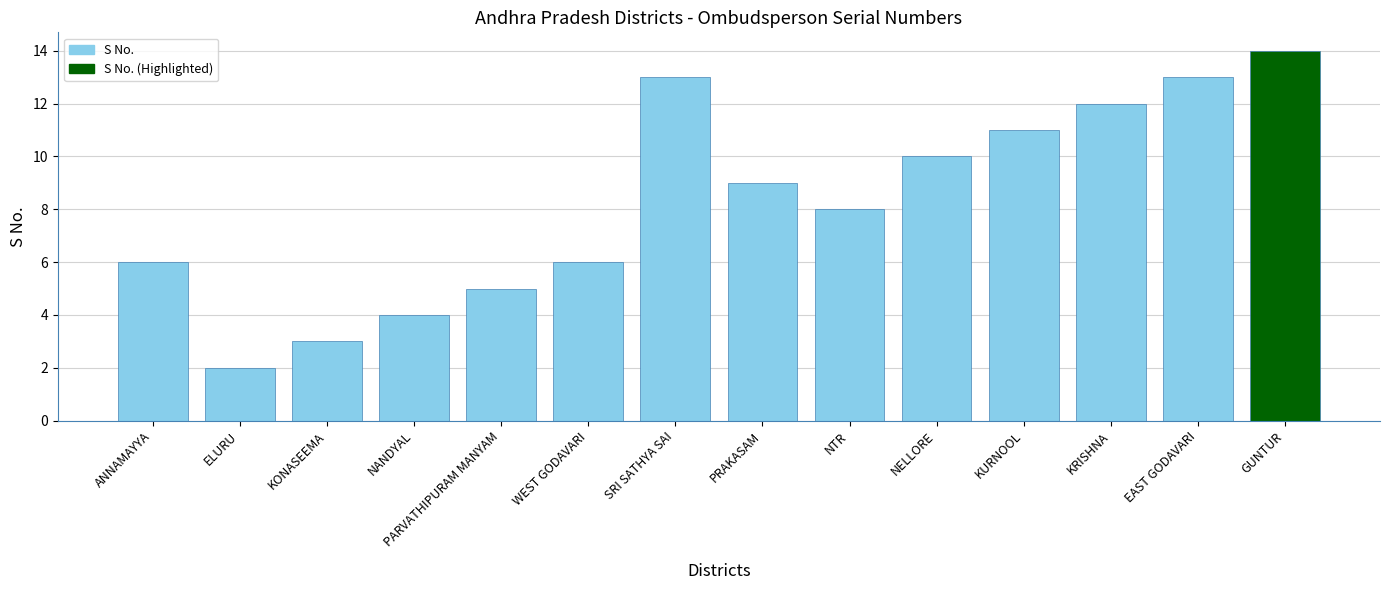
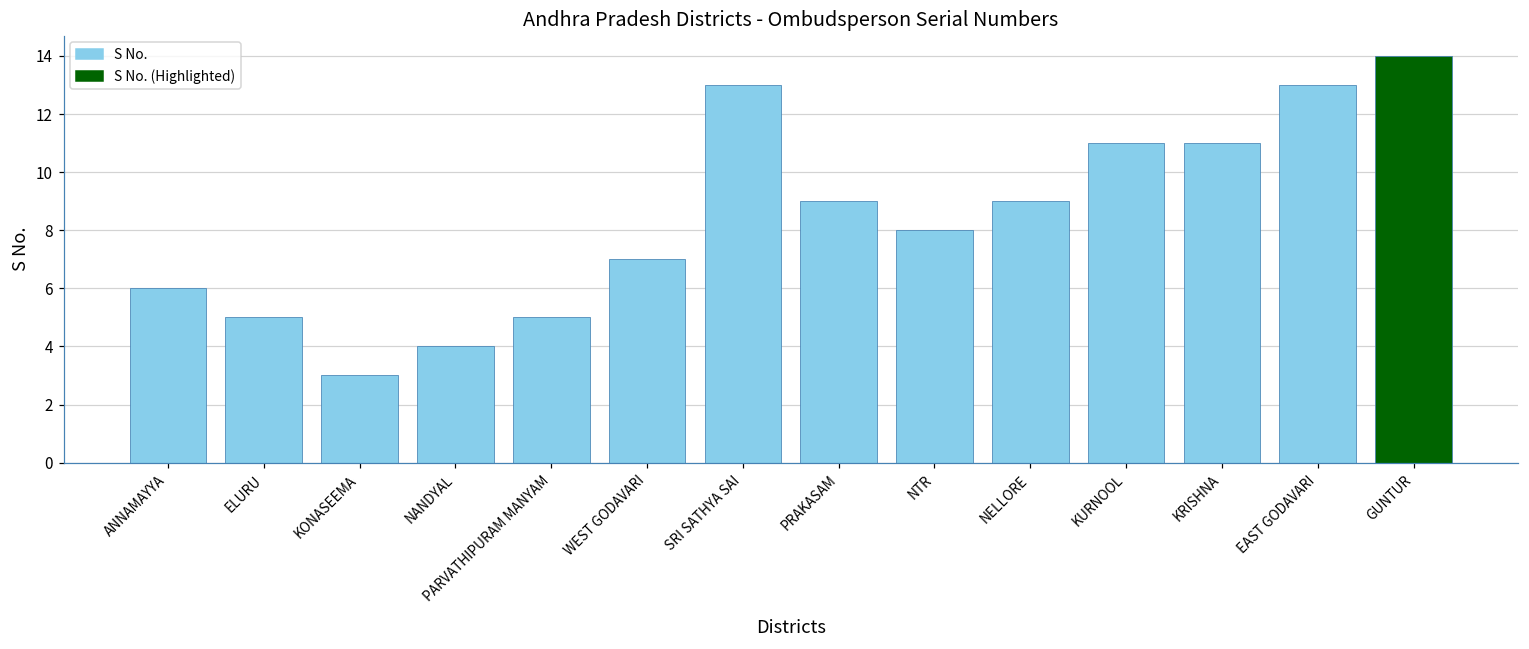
  {
    "ANNAMAYYA": 6,
-   "ELURU": 2,
+   "ELURU": 5,
    "KONASEEMA": 3,
    "NANDYAL": 4,
    "PARVATHIPURAM MANYAM": 5,
-   "WEST GODAVARI": 6,
+   "WEST GODAVARI": 7,
    "SRI SATHYA SAI": 13,
    "PRAKASAM": 9,
    "NTR": 8,
-   "NELLORE": 10,
+   "NELLORE": 9,
    "KURNOOL": 11,
-   "KRISHNA": 12,
+   "KRISHNA": 11,
    "EAST GODAVARI": 13,
    "GUNTUR": 14
  }
